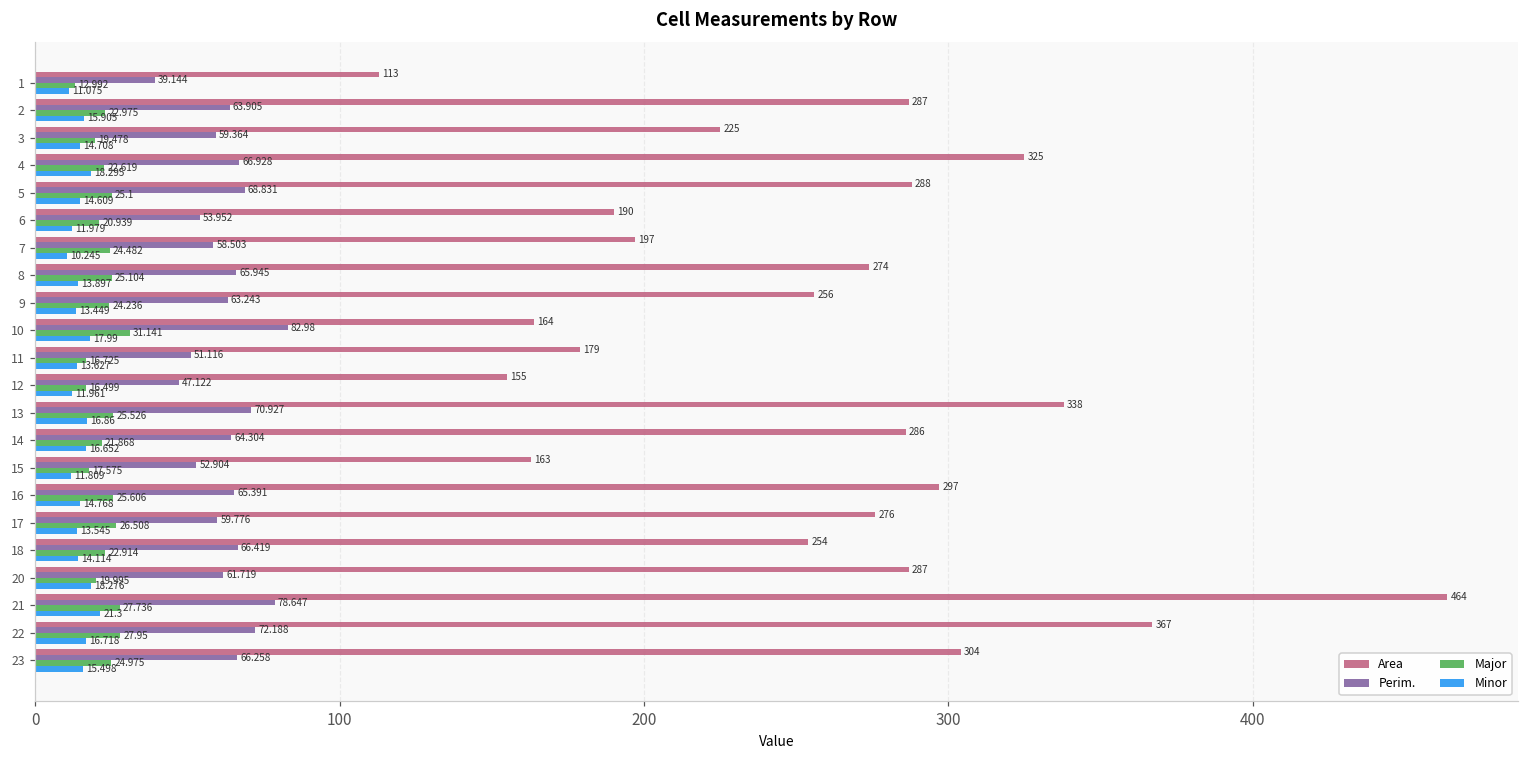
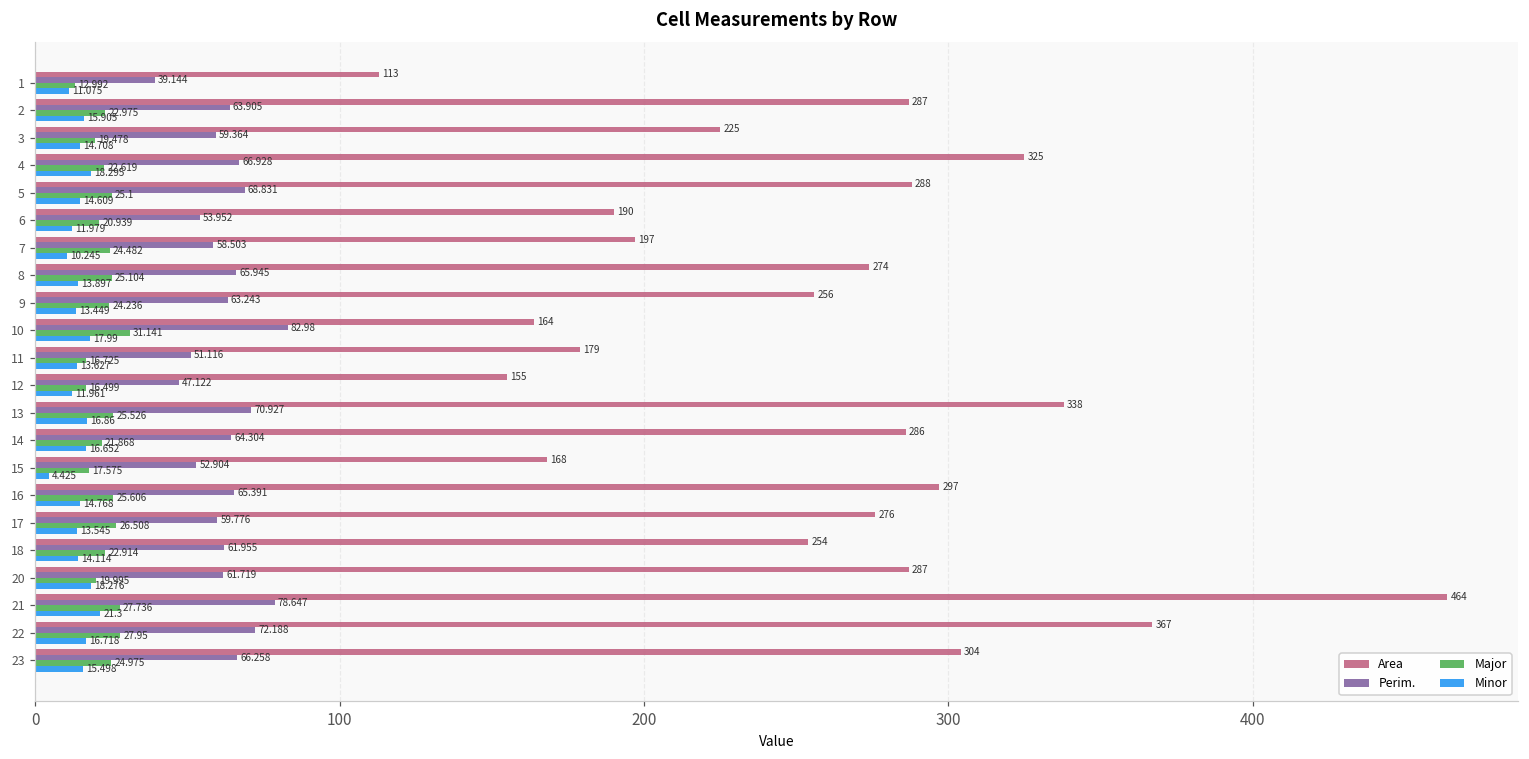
  {
    "Area": {
      "1": 113,
      "2": 287,
      "3": 225,
      "4": 325,
      "5": 288,
      "6": 190,
      "7": 197,
      "8": 274,
      "9": 256,
      "10": 164,
      "11": 179,
      "12": 155,
      "13": 338,
      "14": 286,
-     "15": 163,
+     "15": 168,
      "16": 297,
      "17": 276,
      "18": 254,
      "20": 287,
      "21": 464,
      "22": 367,
      "23": 304
    },
    "Perim.": {
      "1": 39.144,
      "2": 63.905,
      "3": 59.364,
      "4": 66.928,
      "5": 68.831,
      "6": 53.952,
      "7": 58.503,
      "8": 65.945,
      "9": 63.243,
      "10": 82.98,
      "11": 51.116,
      "12": 47.122,
      "13": 70.927,
      "14": 64.304,
      "15": 52.904,
      "16": 65.391,
      "17": 59.776,
-     "18": 66.419,
+     "18": 61.955,
      "20": 61.719,
      "21": 78.647,
      "22": 72.188,
      "23": 66.258
    },
    "Major": {
      "2": 22.975,
      "5": 25.1,
      "6": 20.939,
      "7": 24.482,
      "8": 25.104,
      "9": 24.236,
      "10": 31.141,
      "13": 25.526,
      "16": 25.606,
      "17": 26.508,
      "18": 22.914,
      "21": 27.736,
      "22": 27.95,
      "23": 24.975
    },
    "Minor": {
      "2": 15.905,
      "5": 14.609,
      "6": 11.979,
      "7": 10.245,
      "8": 13.897,
      "9": 13.449,
      "10": 17.99,
      "13": 16.86,
-     "15": 11.809,
+     "15": 4.425,
      "16": 14.768,
      "17": 13.545,
      "18": 14.114,
      "21": 21.3,
      "22": 16.718,
      "23": 15.498
    }
  }
